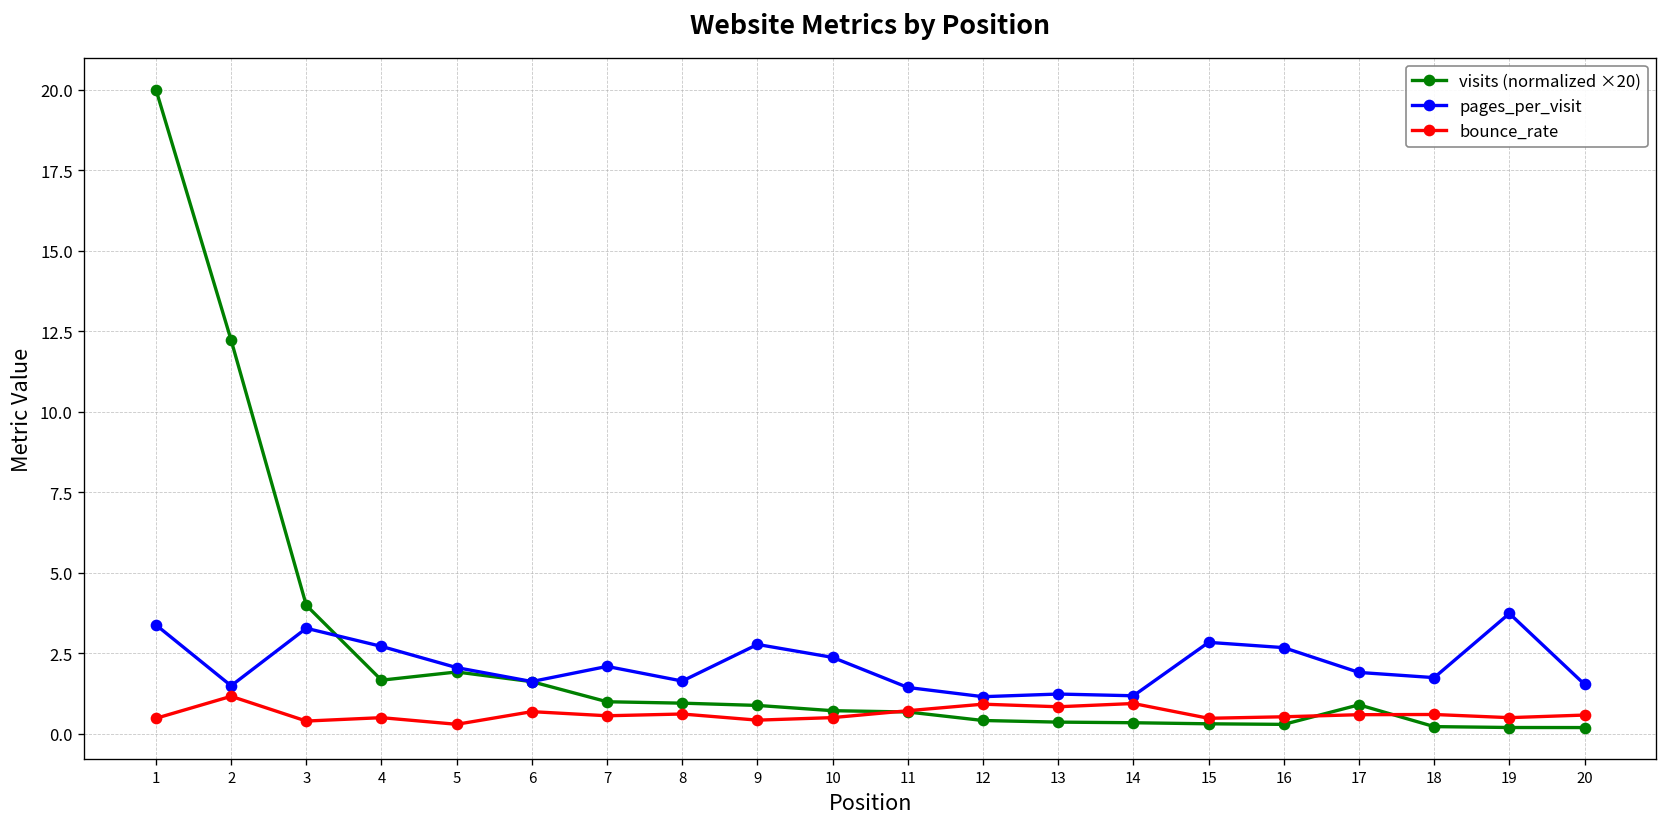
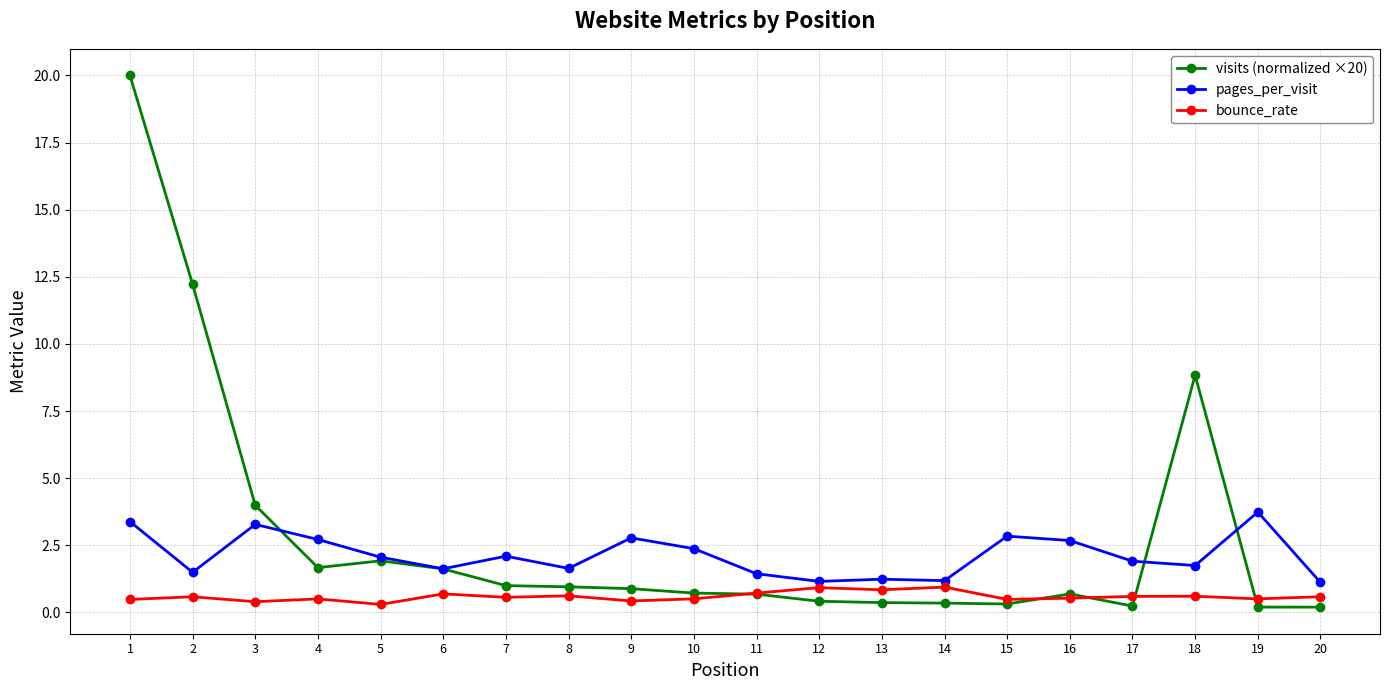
  {
    "visits (normalized ×20)": {
      "1": 20.0,
      "2": 12.2,
      "3": 4.0,
      "4": 1.7,
      "5": 1.9,
      "7": 1.0,
      "8": 1.0,
      "9": 0.9,
      "10": 0.7,
      "12": 0.4,
      "13": 0.4,
      "14": 0.3,
      "15": 0.3,
-     "16": 0.3,
-     "17": 0.9,
-     "18": 0.2,
+     "16": 0.7,
+     "17": 0.2,
+     "18": 8.8,
      "19": 0.2,
      "20": 0.2
    },
    "pages_per_visit": {
      "1": 3.4,
      "2": 1.5,
      "3": 3.3,
      "4": 2.7,
      "5": 2.1,
      "7": 2.1,
      "8": 1.6,
      "9": 2.8,
      "10": 2.4,
      "11": 1.4,
      "12": 1.2,
      "13": 1.2,
      "14": 1.2,
      "15": 2.8,
      "16": 2.7,
      "17": 1.9,
      "18": 1.7,
      "19": 3.7,
-     "20": 1.5
+     "20": 1.1
    },
    "bounce_rate": {
      "1": 0.5,
-     "2": 1.2,
+     "2": 0.6,
      "3": 0.4,
      "4": 0.5,
      "5": 0.3,
      "6": 0.7,
      "7": 0.6,
      "8": 0.6,
      "9": 0.4,
      "10": 0.5,
      "12": 0.9,
      "13": 0.8,
      "14": 0.9,
      "15": 0.5,
      "16": 0.5,
      "17": 0.6,
      "18": 0.6,
      "19": 0.5,
      "20": 0.6
    }
  }
